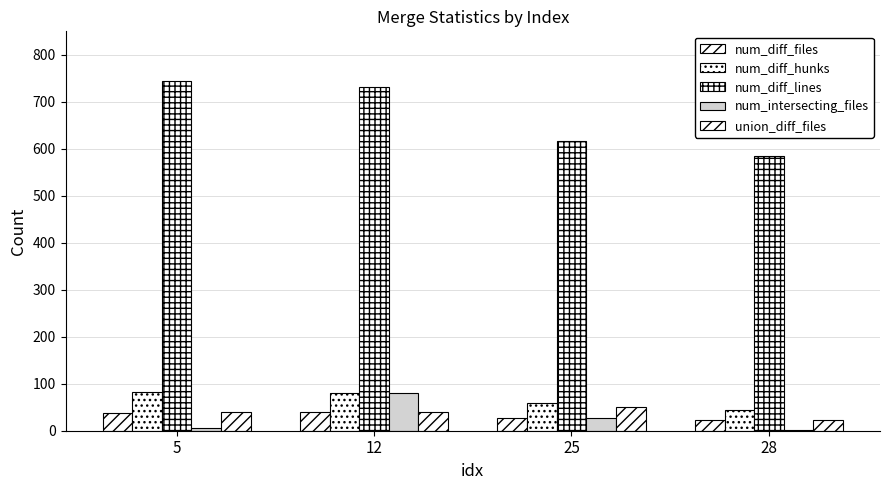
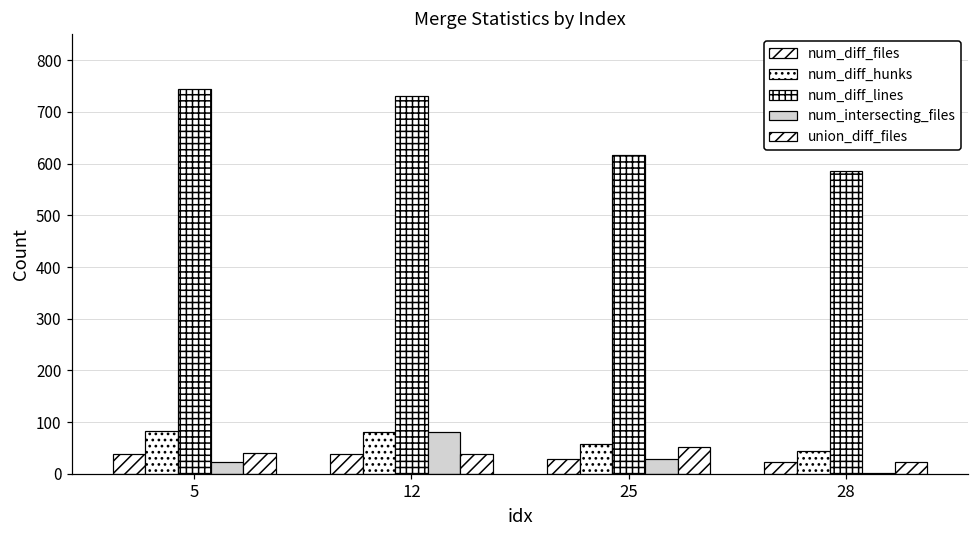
  {
    "num_intersecting_files": {
-     "5": 10,
+     "5": 20,
      "12": 80,
      "25": 30
    }
  }
